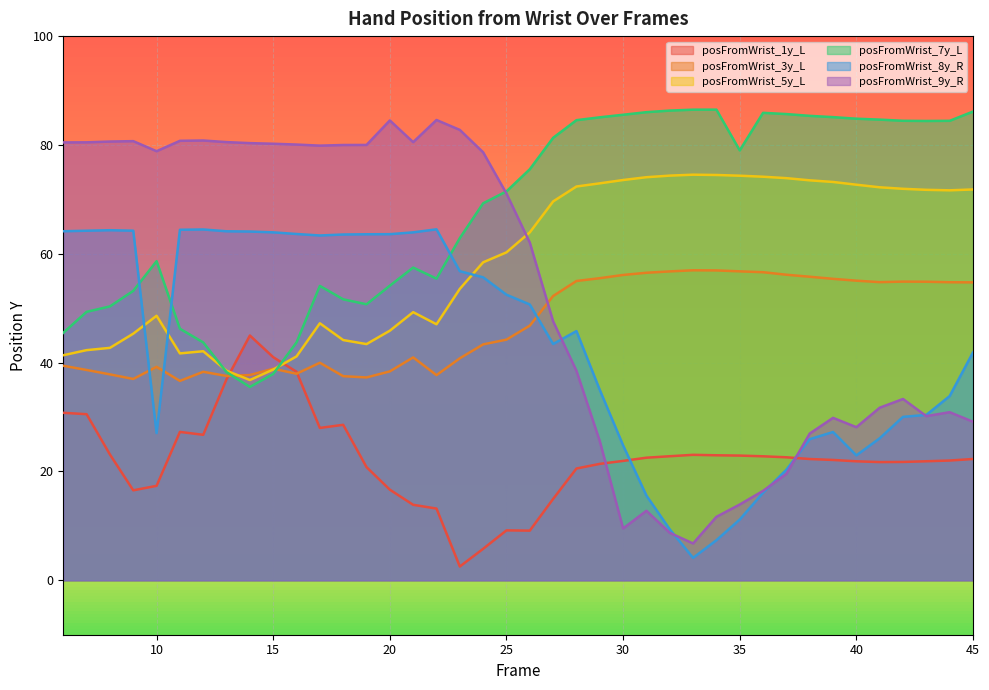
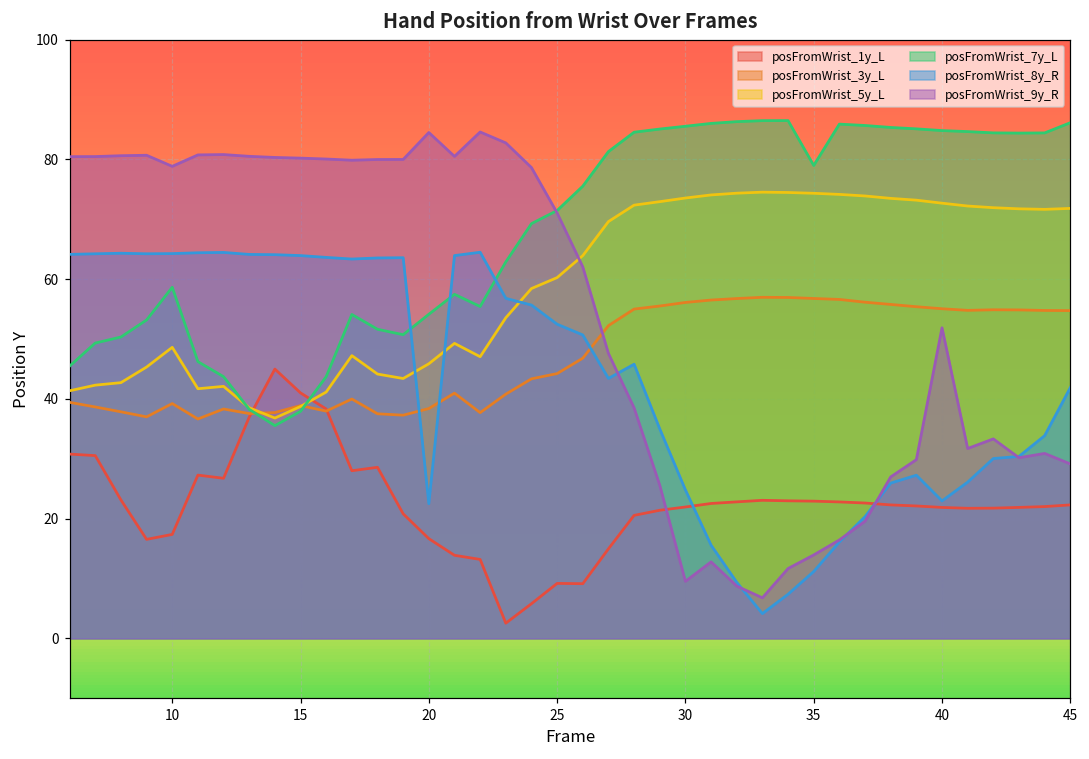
  {
    "posFromWrist_7y_L": {
      "10": 59,
      "15": 38,
      "20": 54,
      "30": 86,
      "35": 79,
      "40": 85,
      "45": 86
    },
    "posFromWrist_8y_R": {
-     "10": 27,
+     "10": 64,
      "15": 64,
-     "20": 64,
+     "20": 22,
      "25": 52,
      "30": 25,
      "35": 11,
      "40": 23,
      "45": 42
    },
    "posFromWrist_9y_R": {
      "10": 79,
      "15": 80,
      "20": 85,
      "30": 10,
      "35": 14,
-     "40": 28,
+     "40": 52,
      "45": 29
    }
  }
